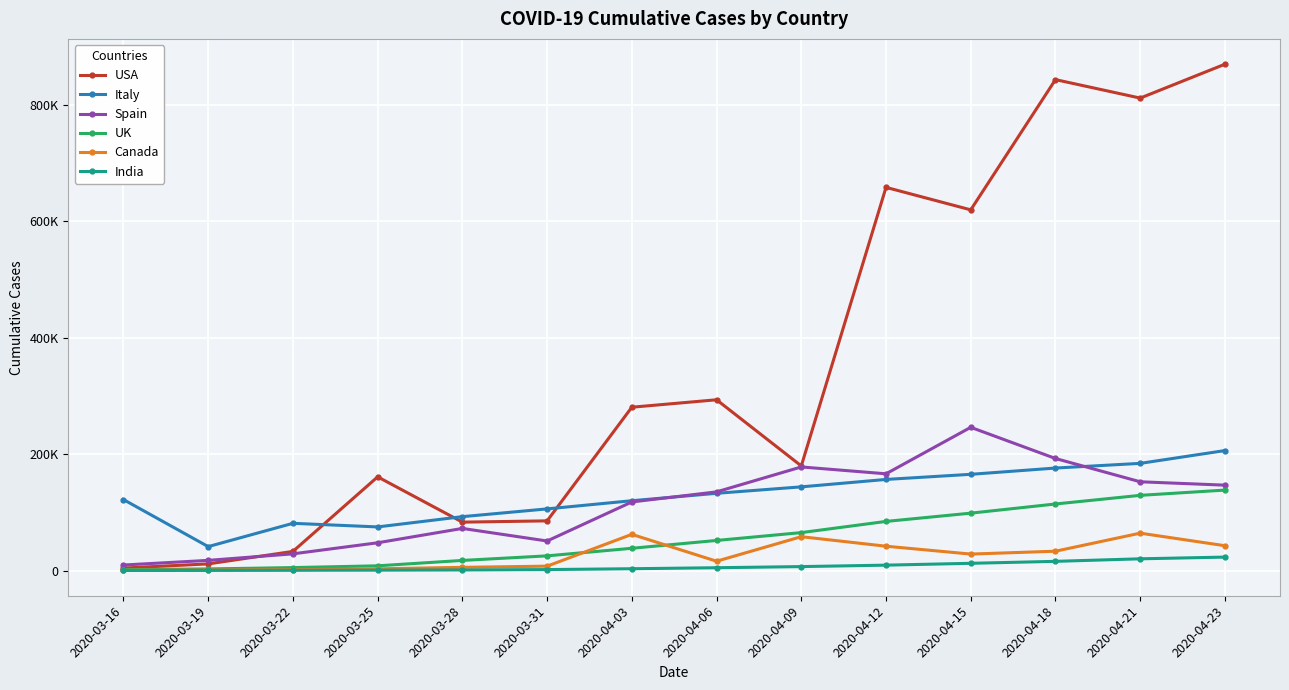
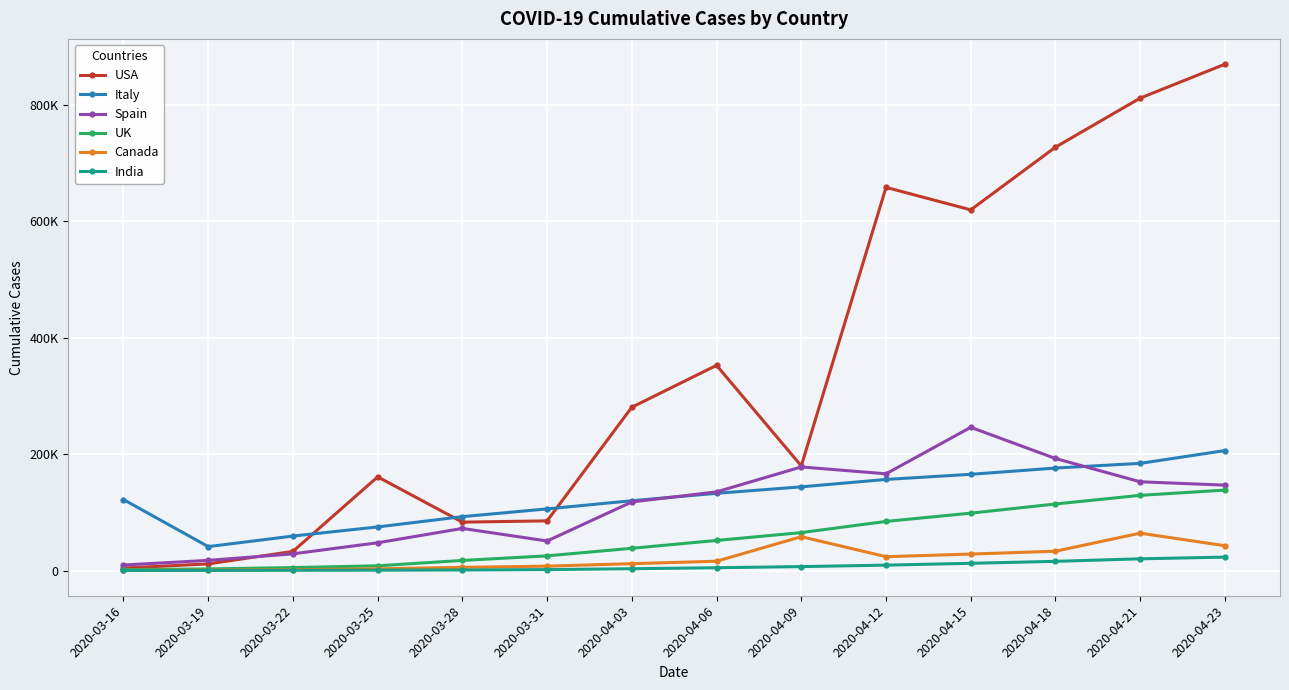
  {
    "USA": {
      "2020-03-19": 10000,
      "2020-03-25": 160000,
      "2020-03-28": 80000,
      "2020-03-31": 90000,
      "2020-04-03": 280000,
-     "2020-04-06": 290000,
+     "2020-04-06": 350000,
      "2020-04-12": 660000,
      "2020-04-15": 620000,
-     "2020-04-18": 840000,
+     "2020-04-18": 730000,
      "2020-04-21": 810000,
      "2020-04-23": 870000
    },
    "Italy": {
      "2020-03-16": 120000,
      "2020-03-19": 40000,
-     "2020-03-22": 80000,
+     "2020-03-22": 60000,
      "2020-03-25": 70000,
      "2020-03-28": 90000,
      "2020-03-31": 110000,
      "2020-04-09": 140000,
      "2020-04-12": 160000,
      "2020-04-15": 170000,
      "2020-04-18": 180000,
      "2020-04-21": 180000,
      "2020-04-23": 210000
    },
    "Spain": {
      "2020-03-16": 10000,
      "2020-03-19": 20000,
      "2020-03-25": 50000,
      "2020-03-28": 70000,
      "2020-03-31": 50000,
      "2020-04-12": 170000,
      "2020-04-15": 250000,
      "2020-04-18": 190000,
      "2020-04-21": 150000,
      "2020-04-23": 150000
    },
    "Canada": {
      "2020-03-28": 10000,
      "2020-03-31": 10000,
-     "2020-04-03": 60000,
+     "2020-04-03": 10000,
      "2020-04-06": 20000,
      "2020-04-09": 60000,
-     "2020-04-12": 40000,
+     "2020-04-12": 20000,
      "2020-04-15": 30000,
      "2020-04-18": 30000,
      "2020-04-21": 60000,
      "2020-04-23": 40000
    }
  }
